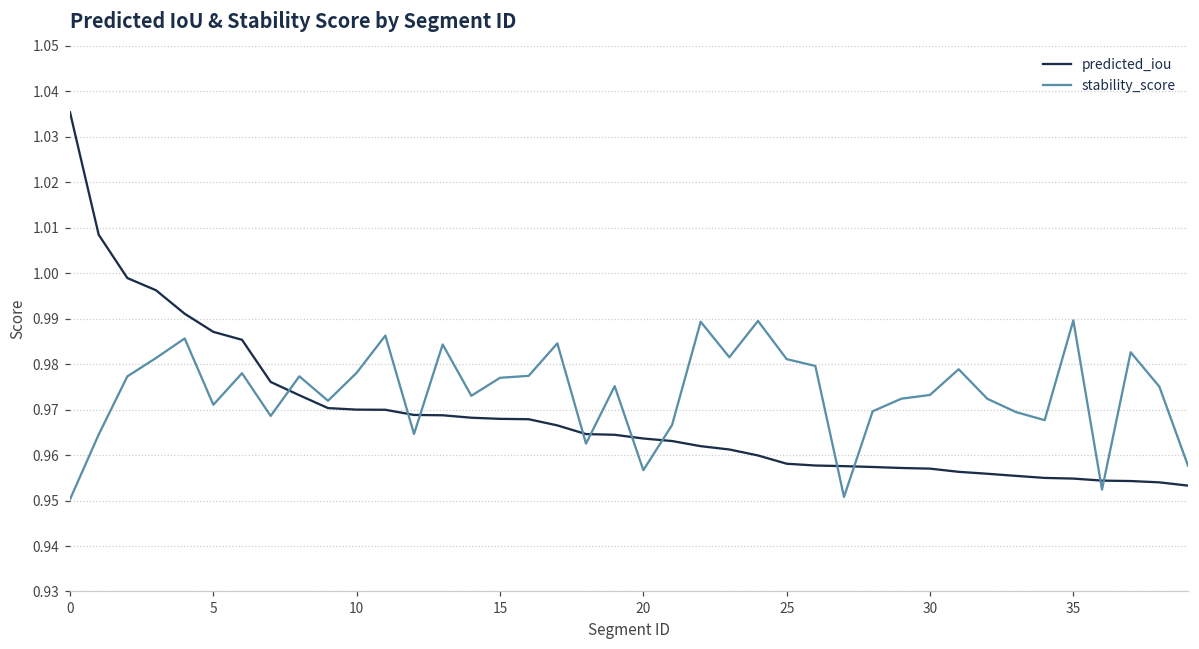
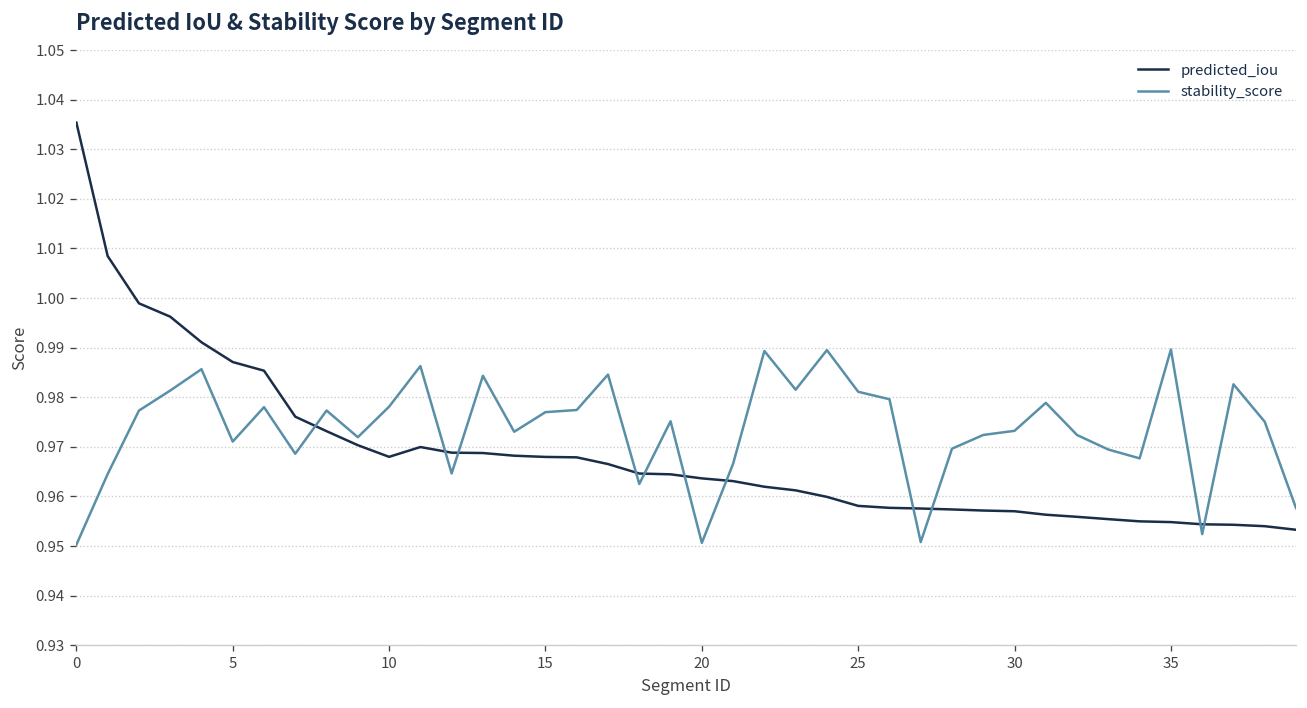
  {
    "predicted_iou": {
      "0": 1.035,
      "5": 0.987,
-     "10": 0.970,
+     "10": 0.968,
      "15": 0.968,
      "20": 0.964,
      "25": 0.958,
      "30": 0.957,
      "35": 0.955
    },
    "stability_score": {
      "0": 0.950,
      "5": 0.971,
      "10": 0.978,
      "15": 0.977,
-     "20": 0.957,
+     "20": 0.951,
      "25": 0.981,
      "30": 0.973,
      "35": 0.990
    }
  }
